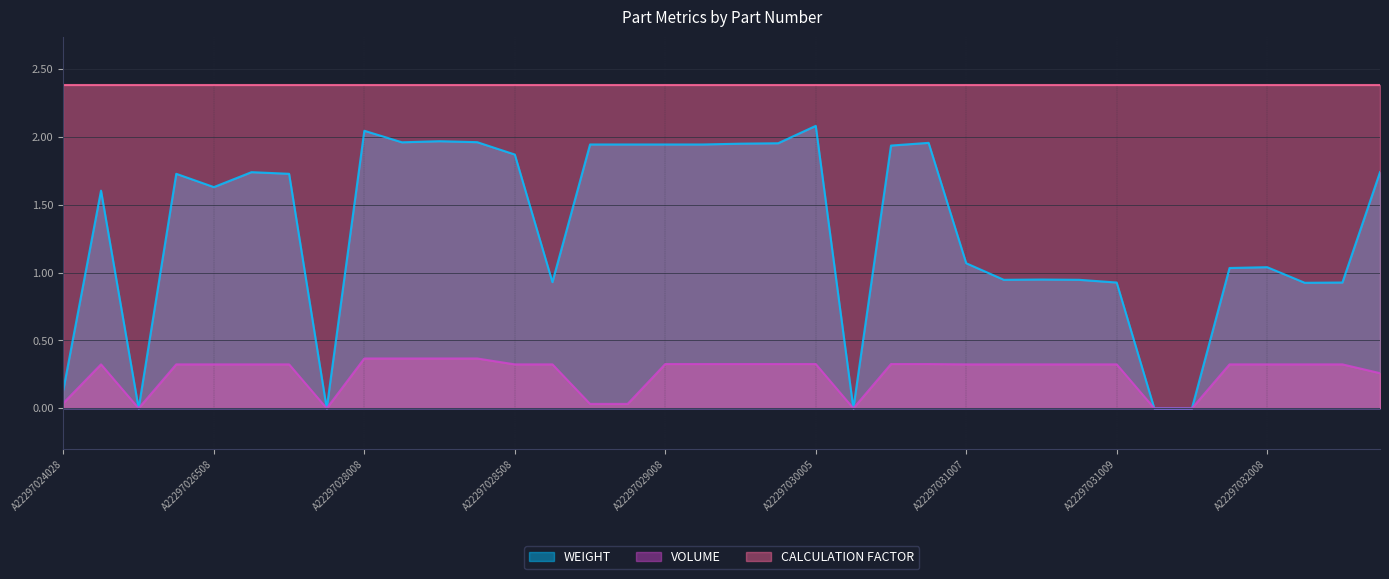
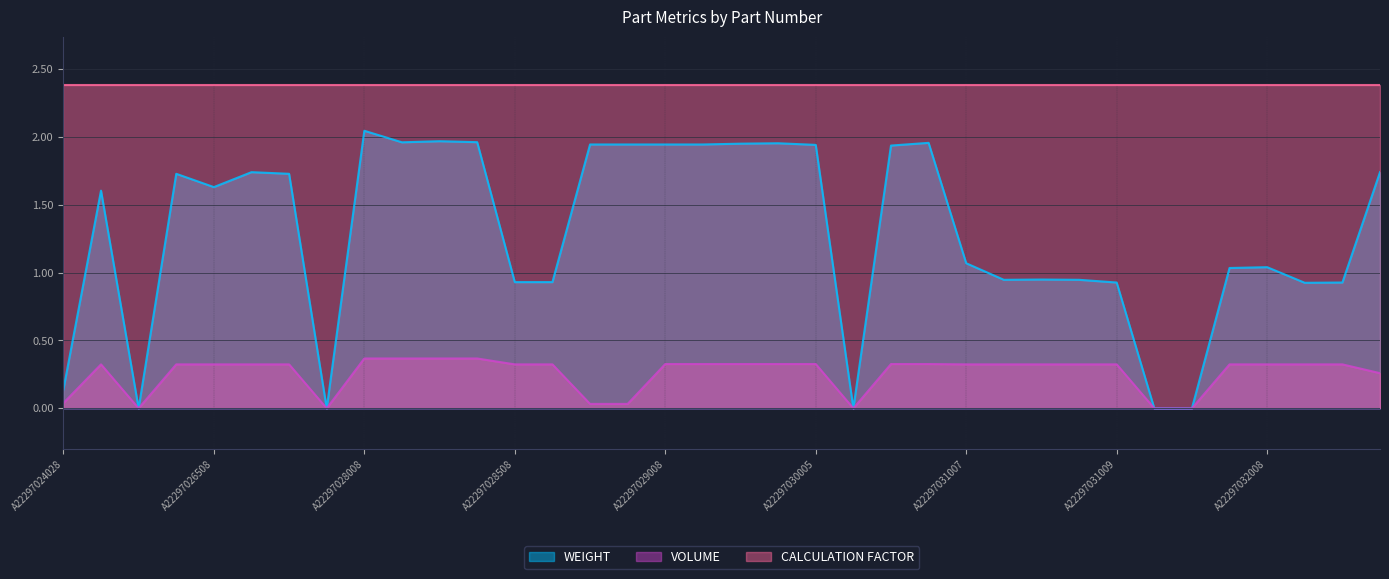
  {
    "WEIGHT": {
      "A22297024028": 0.14,
      "A22297026508": 1.63,
      "A22297028008": 2.05,
-     "A22297028508": 1.87,
+     "A22297028508": 0.93,
      "A22297029008": 1.94,
-     "A22297030005": 2.08,
+     "A22297030005": 1.94,
      "A22297031007": 1.07,
      "A22297031009": 0.93,
      "A22297032008": 1.04
    }
  }
